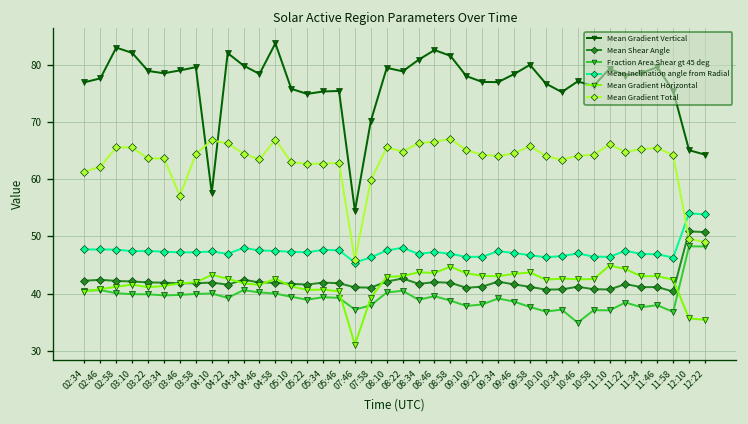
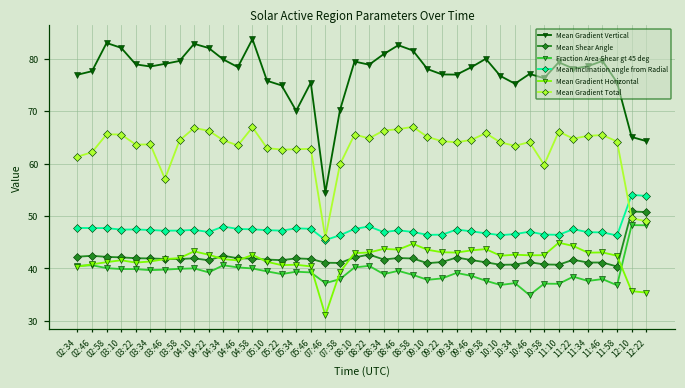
  {
    "Mean Gradient Vertical": {
      "02:34": 77,
      "02:46": 78,
      "02:58": 83,
      "03:10": 82,
      "03:22": 79,
      "03:34": 79,
      "03:46": 79,
      "03:58": 80,
-     "04:10": 58,
+     "04:10": 83,
      "04:22": 82,
      "04:34": 80,
      "04:46": 78,
      "04:58": 84,
      "05:10": 76,
      "05:22": 75,
-     "05:34": 75,
+     "05:34": 70,
      "05:46": 75,
      "07:46": 54,
      "07:58": 70,
      "08:10": 79,
      "08:22": 79,
      "08:34": 81,
      "08:46": 83,
      "08:58": 82,
      "09:10": 78,
      "09:22": 77,
      "09:34": 77,
      "09:46": 78,
      "09:58": 80,
      "10:10": 77,
      "10:34": 75,
      "10:46": 77,
      "12:10": 65,
      "12:22": 64
    },
    "Mean Gradient Total": {
      "02:34": 61,
      "02:46": 62,
      "02:58": 66,
      "03:10": 66,
      "03:22": 64,
      "03:34": 64,
      "03:46": 57,
      "03:58": 64,
      "04:10": 67,
      "04:22": 66,
      "04:34": 64,
      "04:46": 63,
      "04:58": 67,
      "05:10": 63,
      "05:22": 63,
      "05:34": 63,
      "05:46": 63,
      "07:58": 60,
      "08:10": 66,
      "08:22": 65,
      "08:34": 66,
      "08:46": 67,
      "08:58": 67,
      "09:10": 65,
      "09:22": 64,
      "09:34": 64,
      "09:46": 65,
      "09:58": 66,
      "10:10": 64,
      "10:34": 63,
      "10:46": 64,
-     "10:58": 64,
+     "10:58": 60,
      "11:10": 66,
      "11:22": 65,
      "11:34": 65,
      "11:46": 65,
      "11:58": 64,
      "12:10": 50,
      "12:22": 49
    }
  }
